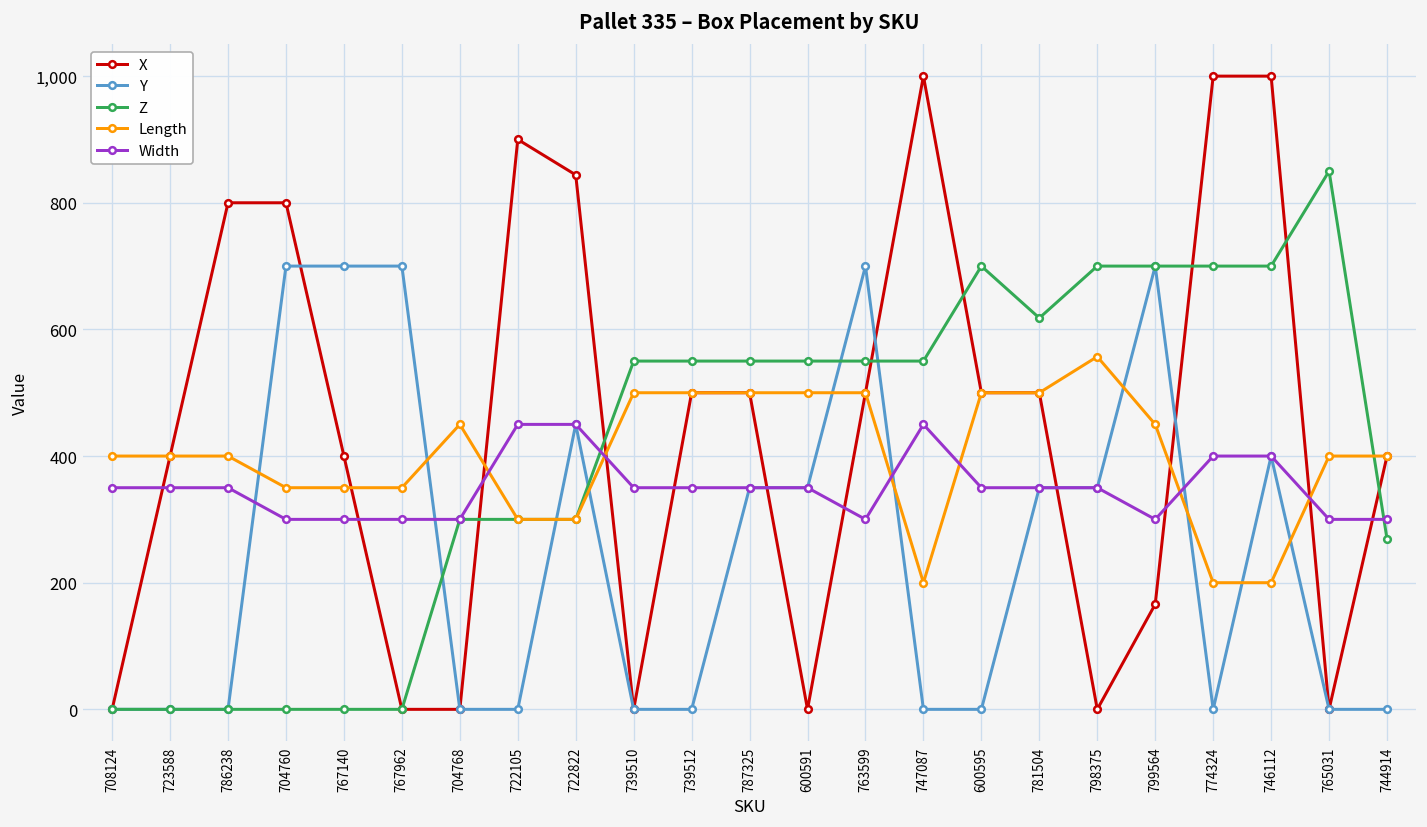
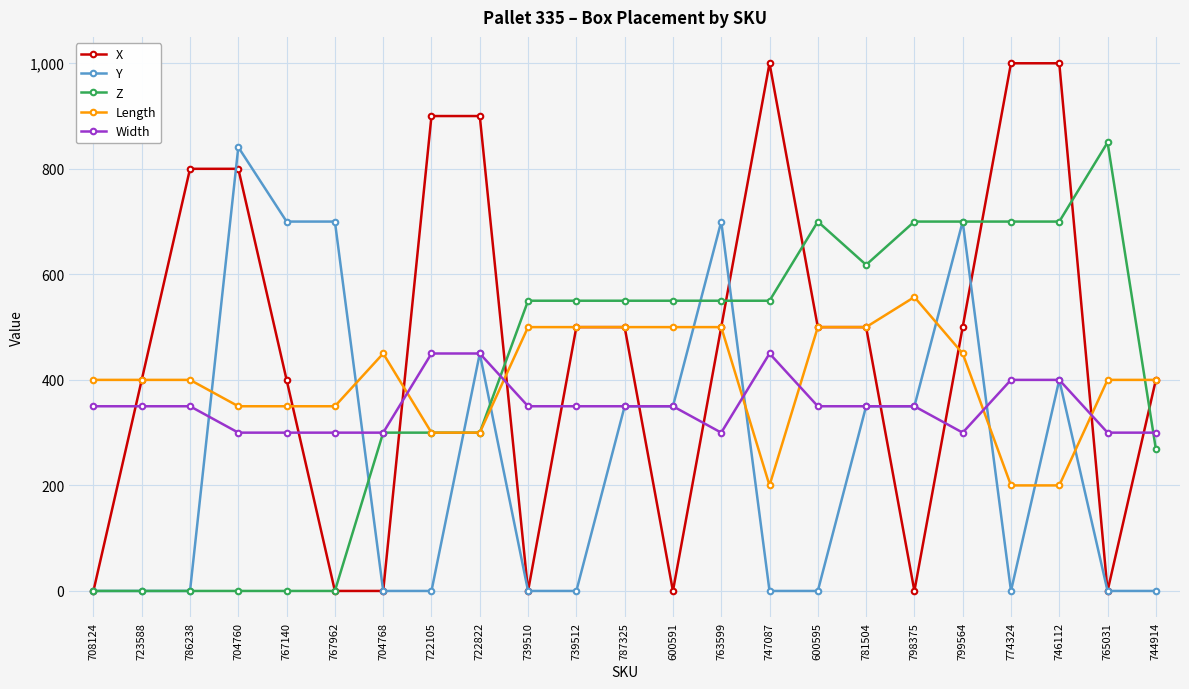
  {
    "X": {
      "786238": "800",
      "704760": "800",
      "767140": "400",
      "722105": "900",
-     "722822": "840",
+     "722822": "900",
      "600591": "0",
      "747087": "1,000",
      "798375": "0",
-     "799564": "170",
+     "799564": "500",
      "774324": "1,000",
      "746112": "1,000"
    },
    "Y": {
-     "704760": "700",
+     "704760": "840",
      "767140": "700",
      "767962": "700",
      "722105": "0",
      "739512": "0",
      "763599": "700",
      "747087": "0",
      "600595": "0",
      "774324": "0",
      "744914": "0"
    },
    "Z": {
      "704760": "0",
      "767140": "0",
      "739510": "550",
      "739512": "550",
      "787325": "550",
      "600591": "550",
      "763599": "550",
      "747087": "550",
      "600595": "700",
      "781504": "620",
      "798375": "700",
      "774324": "700",
      "746112": "700",
      "765031": "850",
      "744914": "270"
    },
    "Length": {
      "708124": "400",
      "786238": "400",
      "704760": "350",
      "767140": "350",
      "767962": "350",
      "704768": "450",
      "739510": "500",
      "600591": "500",
      "747087": "200",
      "798375": "560",
      "799564": "450",
      "774324": "200",
      "746112": "200",
      "765031": "400"
    },
    "Width": {
      "708124": "350",
      "723588": "350",
      "786238": "350",
      "704760": "300",
      "767140": "300",
      "767962": "300",
      "722105": "450",
      "739510": "350",
      "739512": "350",
      "763599": "300",
      "747087": "450",
      "600595": "350",
      "799564": "300",
      "774324": "400",
      "765031": "300",
      "744914": "300"
    }
  }
